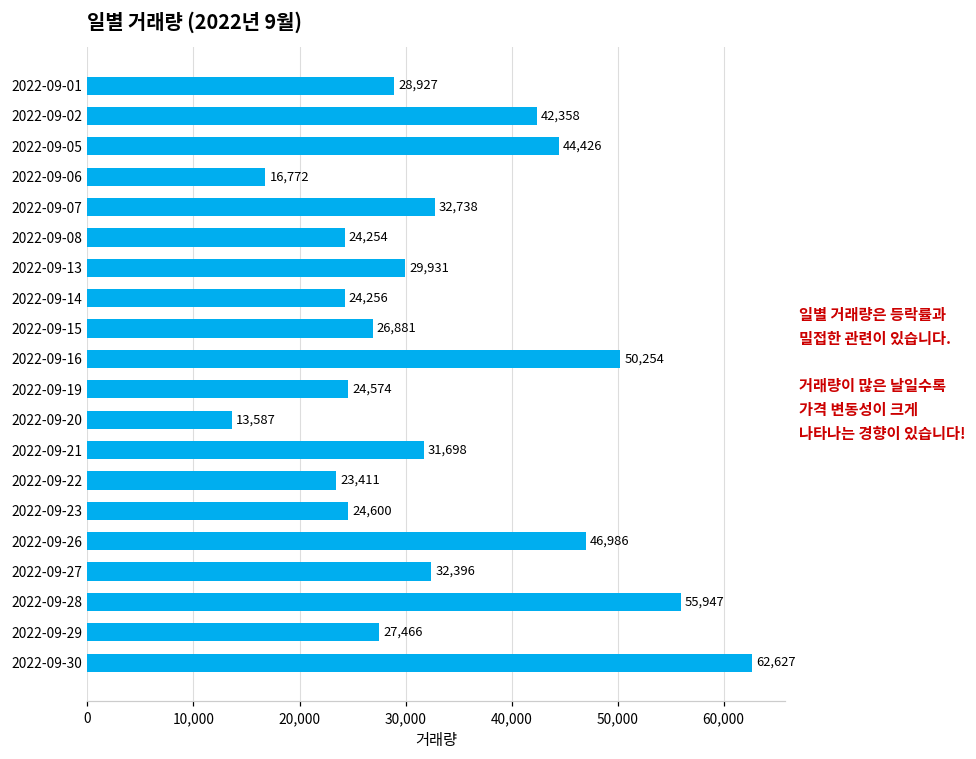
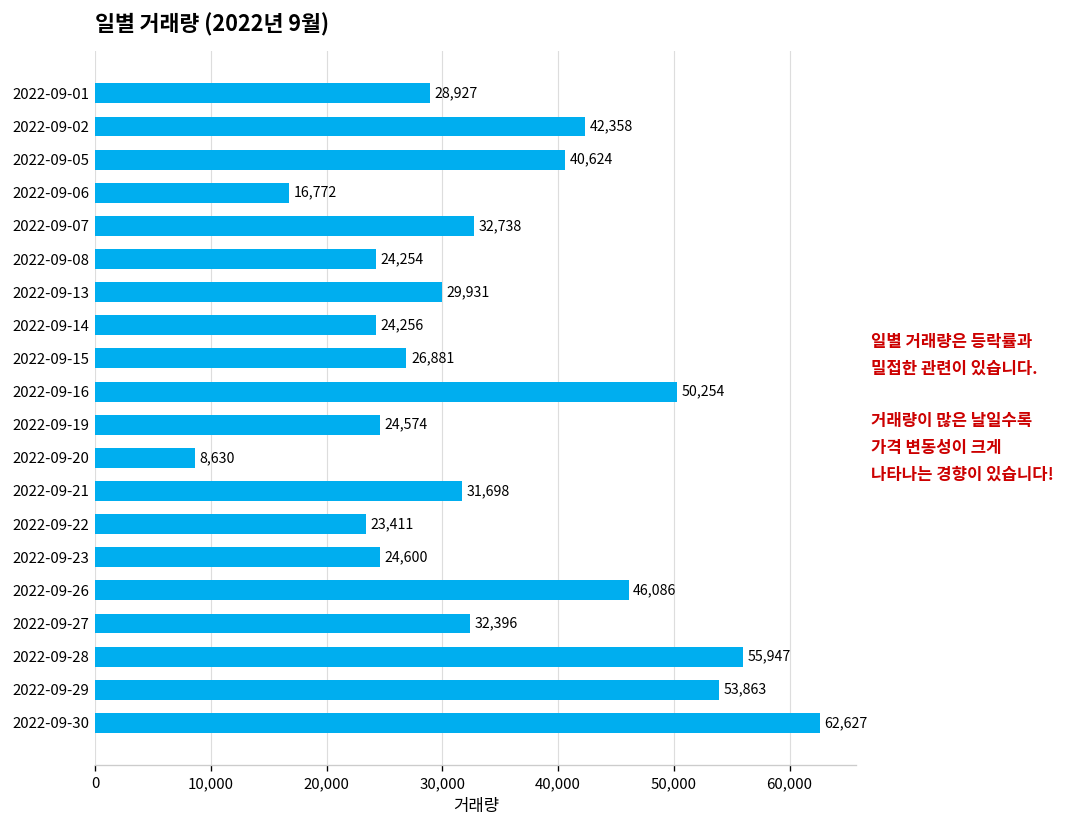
  {
    "2022-09-01": "28,927",
    "2022-09-02": "42,358",
-   "2022-09-05": "44,426",
+   "2022-09-05": "40,624",
    "2022-09-06": "16,772",
    "2022-09-07": "32,738",
    "2022-09-08": "24,254",
    "2022-09-13": "29,931",
    "2022-09-14": "24,256",
    "2022-09-15": "26,881",
    "2022-09-16": "50,254",
    "2022-09-19": "24,574",
-   "2022-09-20": "13,587",
+   "2022-09-20": "8,630",
    "2022-09-21": "31,698",
    "2022-09-22": "23,411",
    "2022-09-23": "24,600",
-   "2022-09-26": "46,986",
+   "2022-09-26": "46,086",
    "2022-09-27": "32,396",
    "2022-09-28": "55,947",
-   "2022-09-29": "27,466",
+   "2022-09-29": "53,863",
    "2022-09-30": "62,627"
  }
